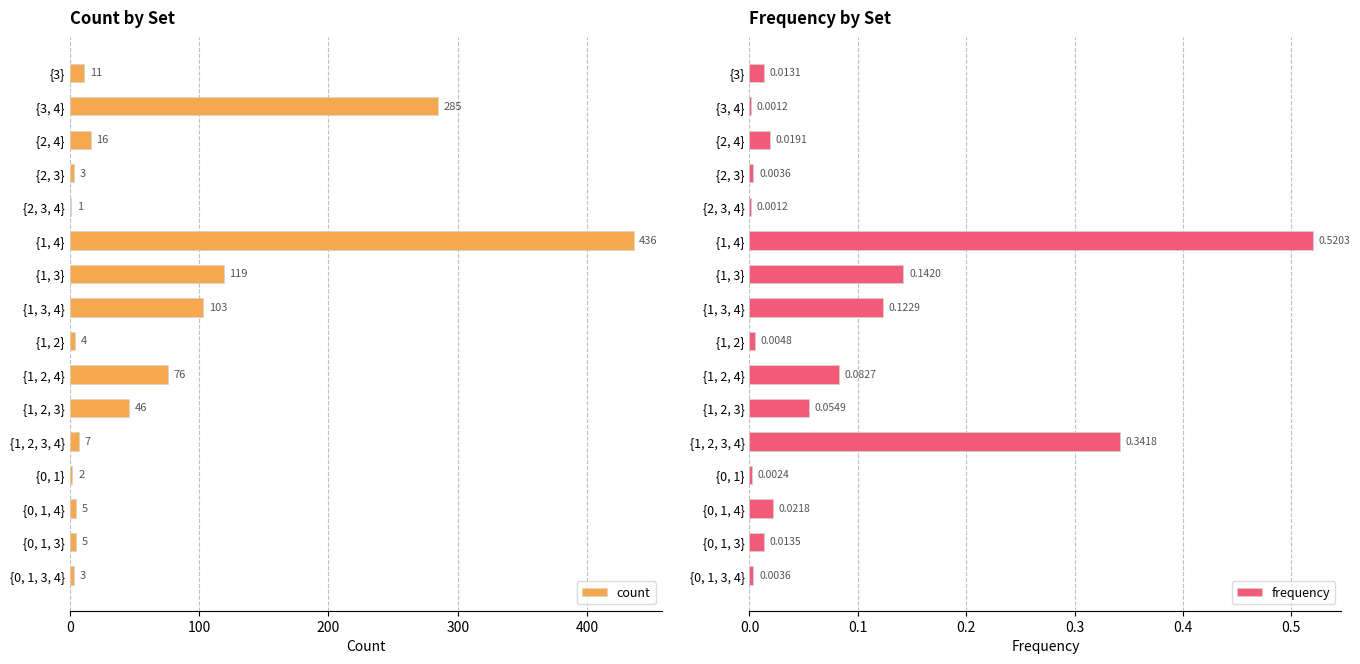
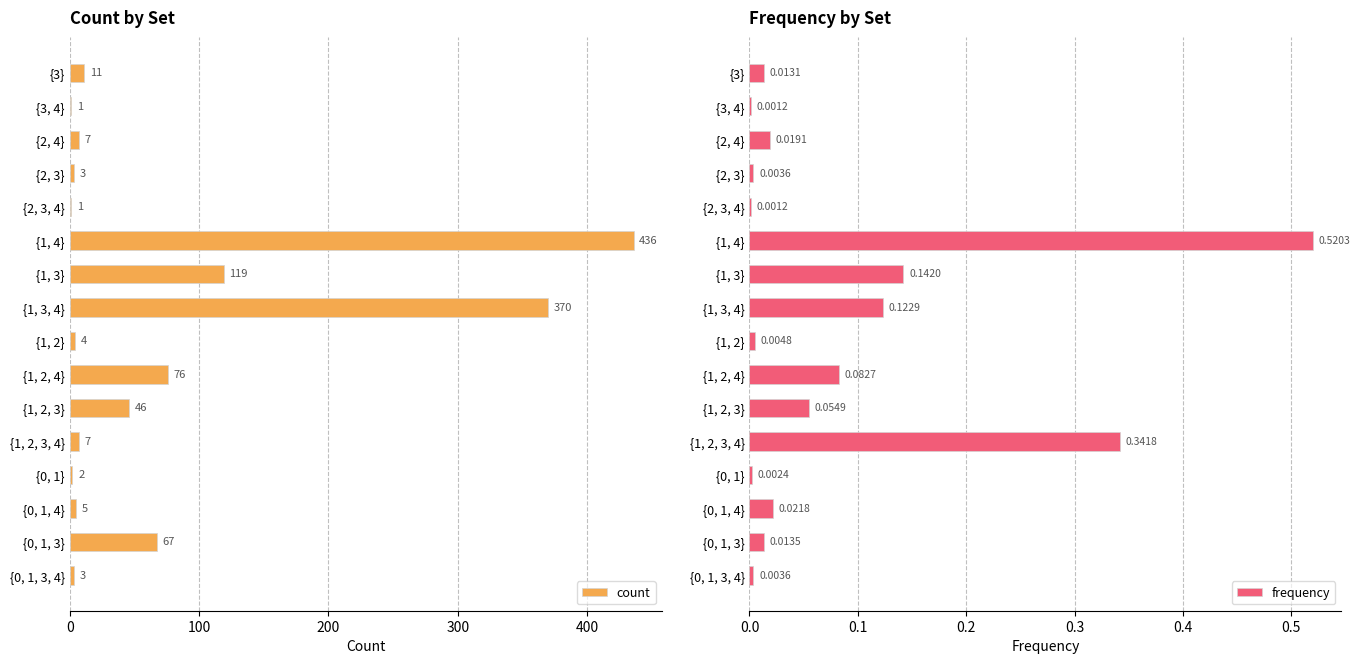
  {
    "Count by Set": {
      "{3}": 11,
-     "{3, 4}": 285,
-     "{2, 4}": 16,
+     "{3, 4}": 1,
+     "{2, 4}": 7,
      "{2, 3}": 3,
      "{2, 3, 4}": 1,
      "{1, 4}": 436,
      "{1, 3}": 119,
-     "{1, 3, 4}": 103,
+     "{1, 3, 4}": 370,
      "{1, 2}": 4,
      "{1, 2, 4}": 76,
      "{1, 2, 3}": 46,
      "{1, 2, 3, 4}": 7,
      "{0, 1}": 2,
      "{0, 1, 4}": 5,
-     "{0, 1, 3}": 5,
+     "{0, 1, 3}": 67,
      "{0, 1, 3, 4}": 3
    },
    "Frequency by Set": {
      "{3}": 0.0131,
      "{3, 4}": 0.0012,
      "{2, 4}": 0.0191,
      "{2, 3}": 0.0036,
      "{2, 3, 4}": 0.0012,
      "{1, 4}": 0.5203,
      "{1, 3}": 0.1420,
      "{1, 3, 4}": 0.1229,
      "{1, 2}": 0.0048,
      "{1, 2, 4}": 0.0827,
      "{1, 2, 3}": 0.0549,
      "{1, 2, 3, 4}": 0.3418,
      "{0, 1}": 0.0024,
      "{0, 1, 4}": 0.0218,
      "{0, 1, 3}": 0.0135,
      "{0, 1, 3, 4}": 0.0036
    }
  }
